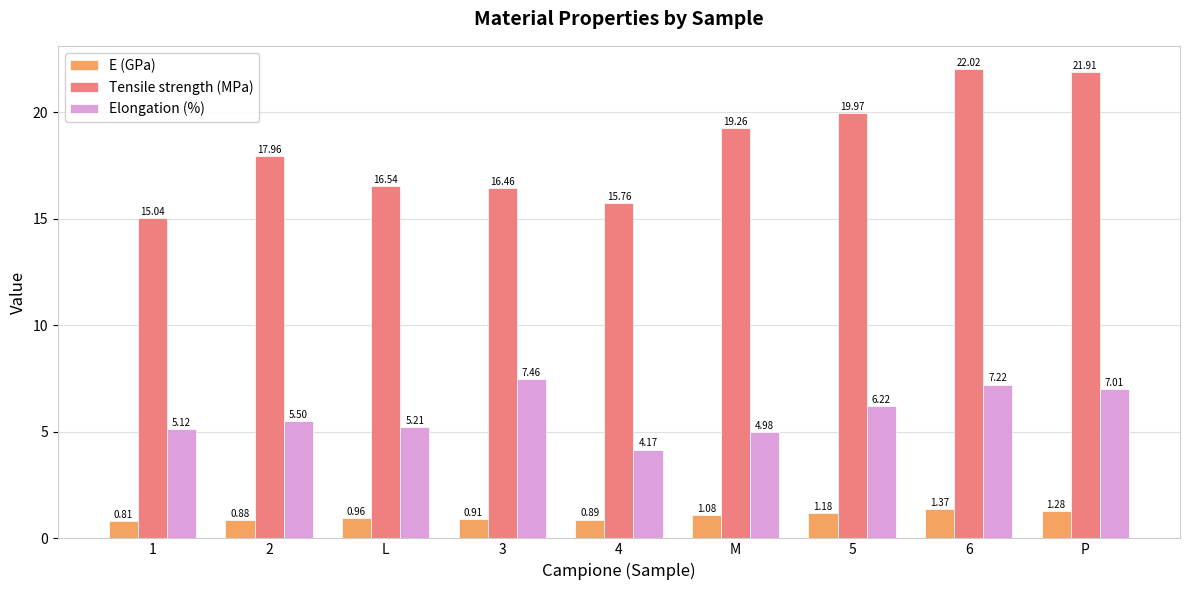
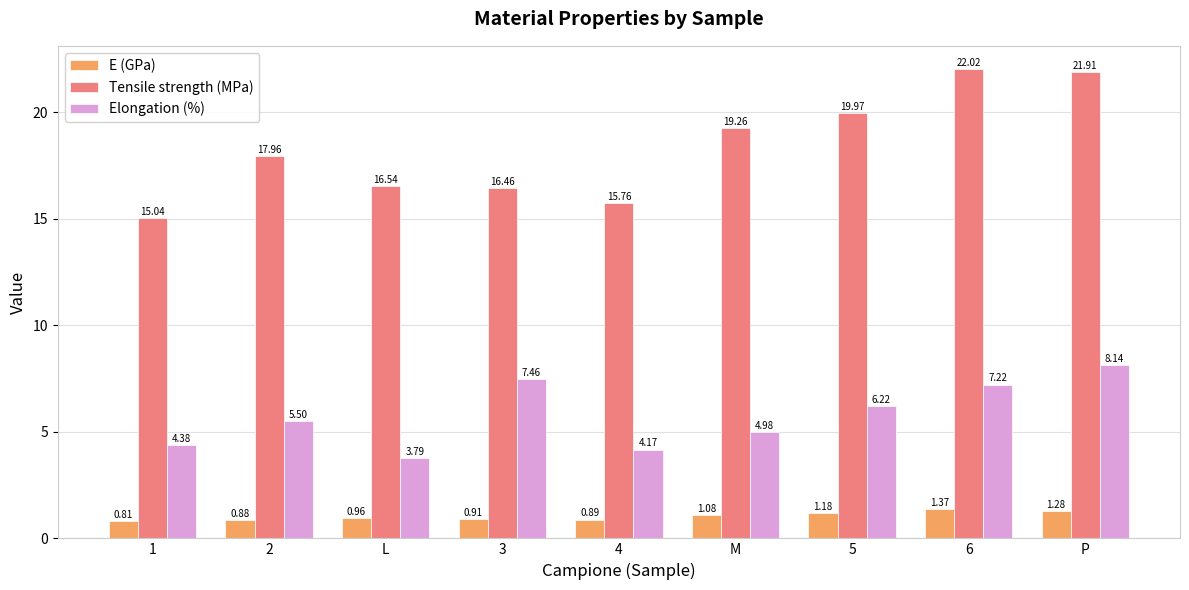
  {
    "Elongation (%)": {
-     "1": 5.12,
+     "1": 4.38,
      "2": 5.50,
-     "L": 5.21,
+     "L": 3.79,
      "3": 7.46,
      "4": 4.17,
      "M": 4.98,
      "5": 6.22,
      "6": 7.22,
-     "P": 7.01
+     "P": 8.14
    }
  }
